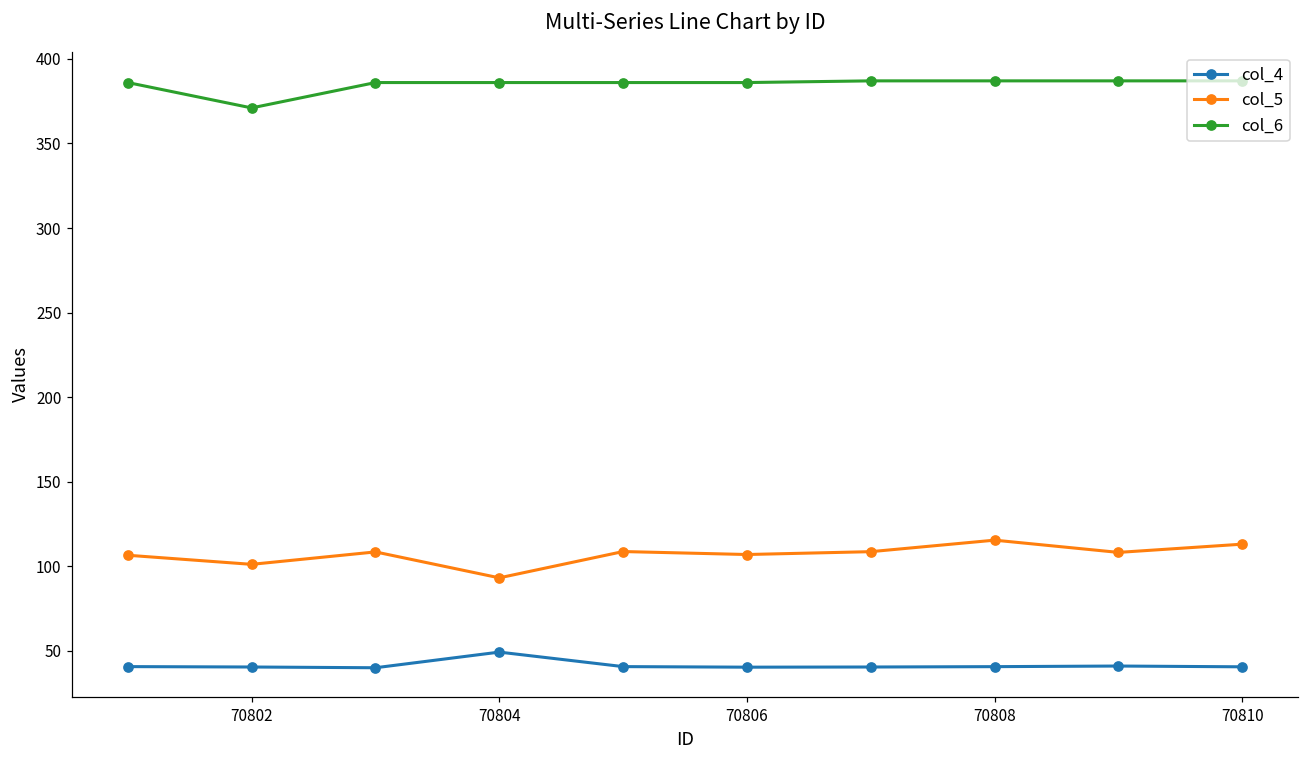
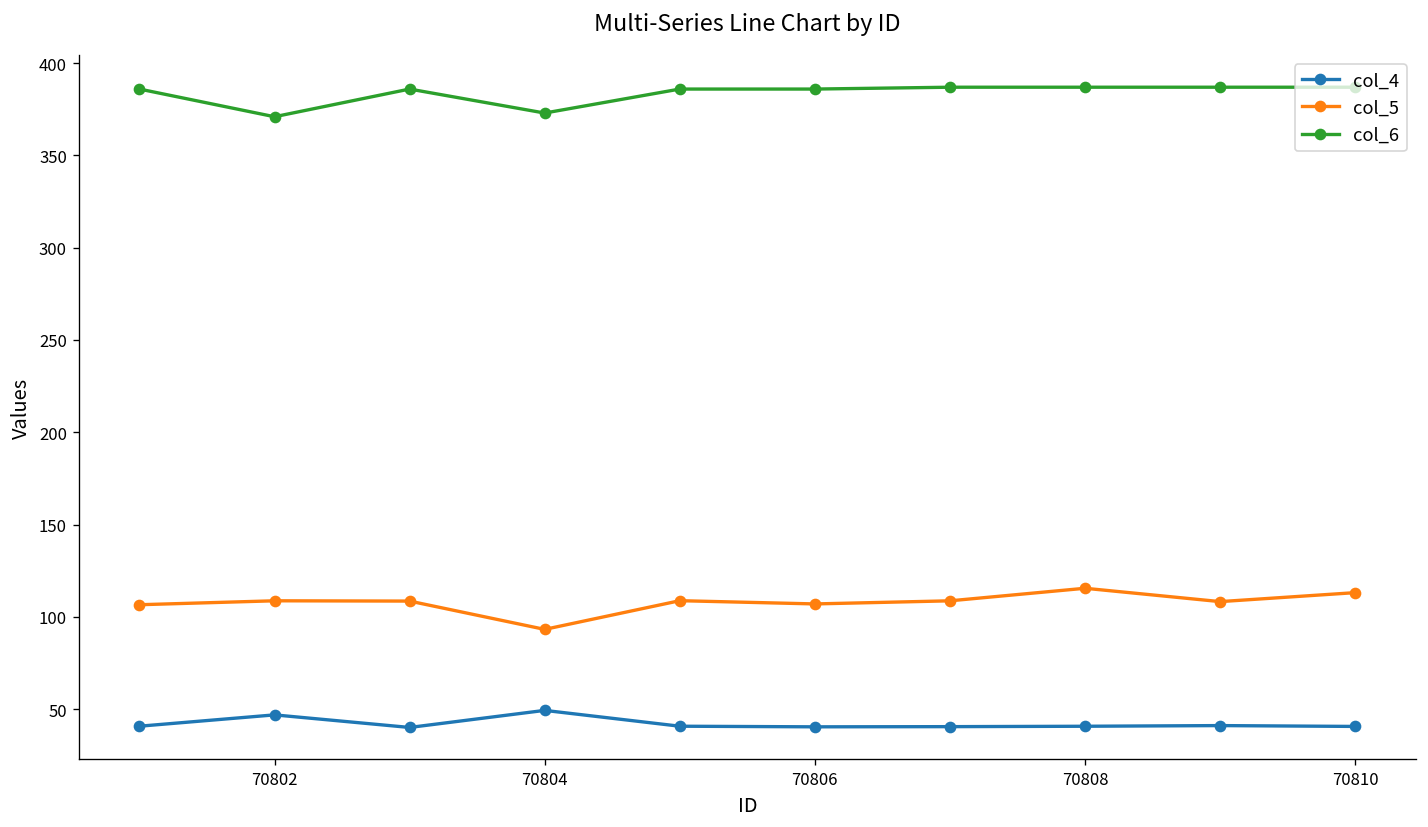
  {
    "col_4": {
-     "70802": 40,
+     "70802": 47,
      "70804": 49,
      "70806": 40,
      "70808": 41,
      "70810": 41
    },
    "col_5": {
-     "70802": 101,
+     "70802": 109,
      "70804": 93,
      "70806": 107,
      "70808": 115,
      "70810": 113
    },
    "col_6": {
      "70802": 371,
-     "70804": 386,
+     "70804": 373,
      "70806": 386,
      "70808": 387
    }
  }
